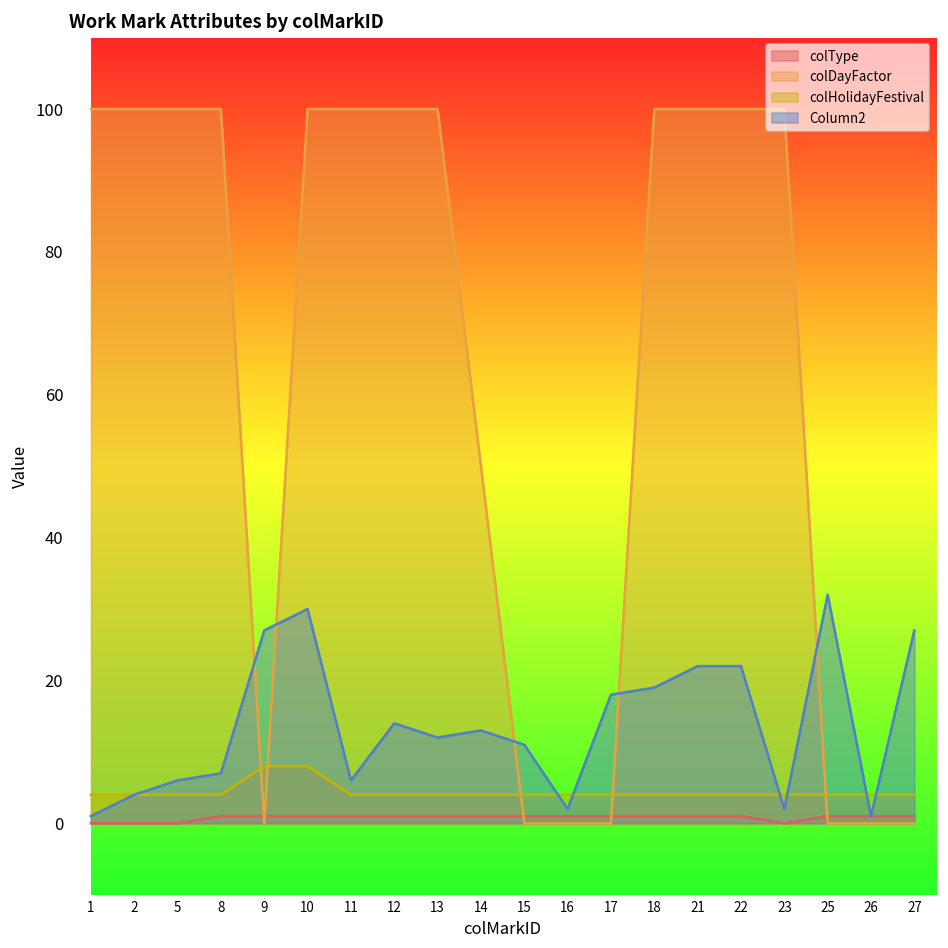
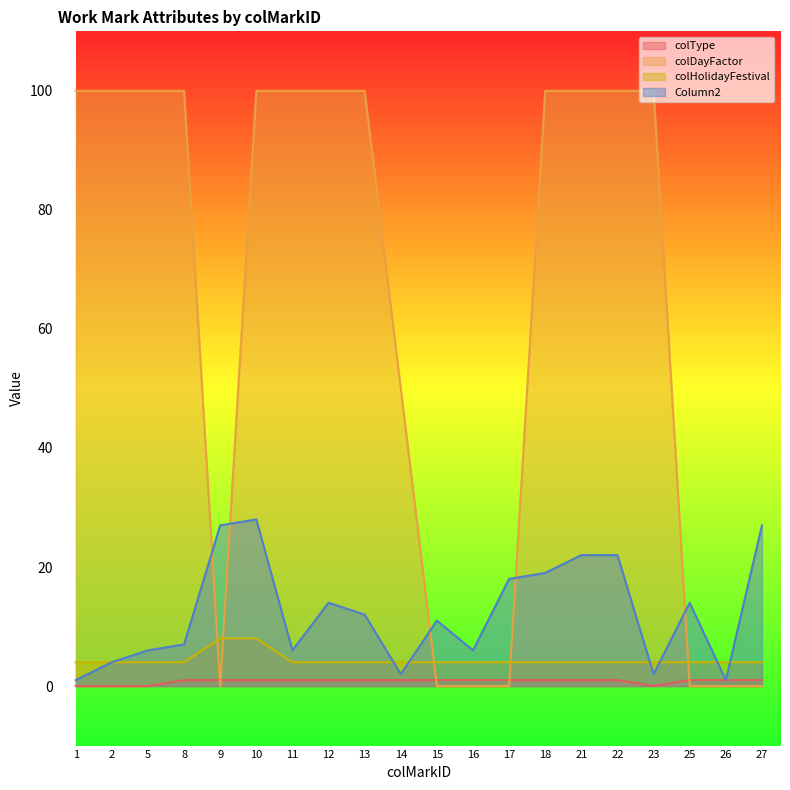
  {
    "Column2": {
      "1": 1,
      "5": 6,
      "8": 7,
      "9": 27,
-     "10": 30,
+     "10": 28,
      "11": 6,
      "12": 14,
      "13": 12,
-     "14": 13,
+     "14": 2,
      "15": 11,
-     "16": 2,
+     "16": 6,
      "17": 18,
      "18": 19,
      "21": 22,
      "22": 22,
      "23": 2,
-     "25": 32,
+     "25": 14,
      "27": 27
    }
  }
